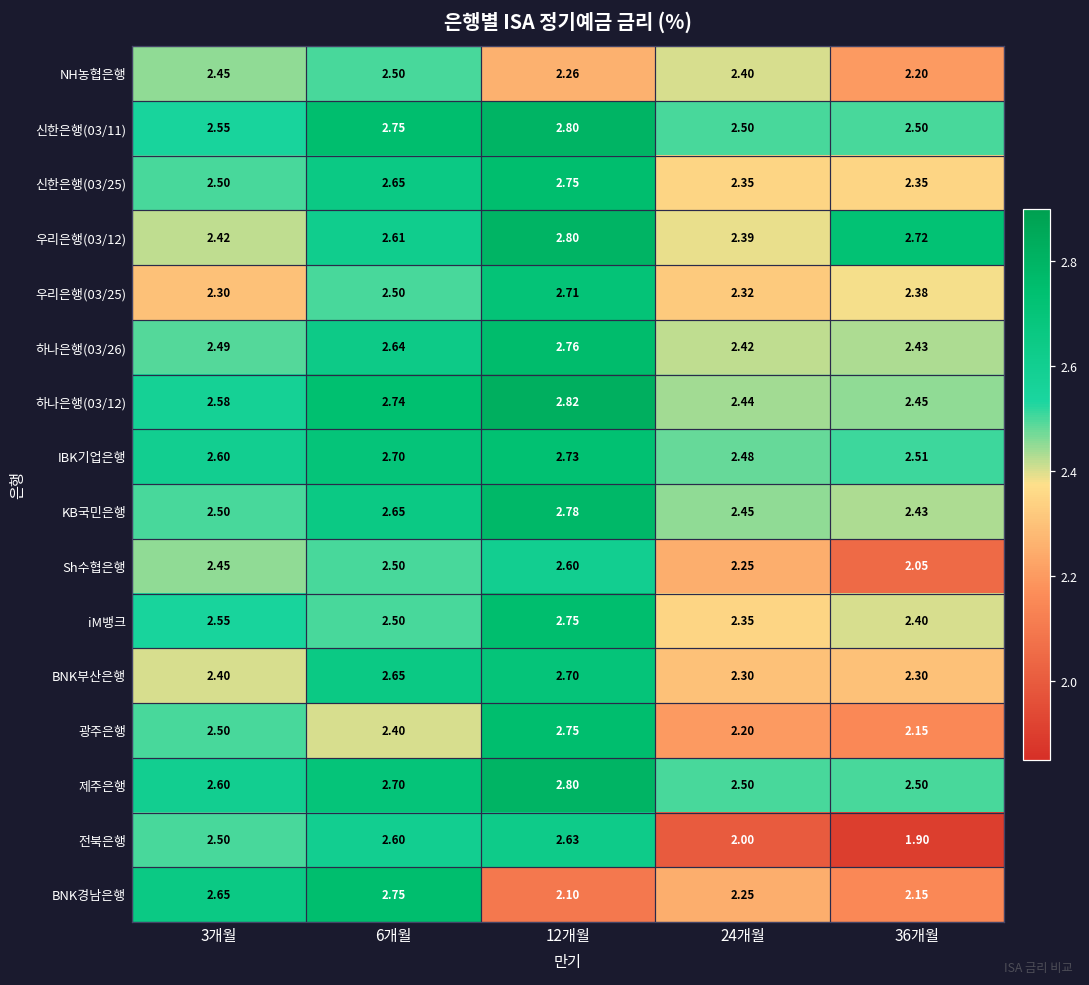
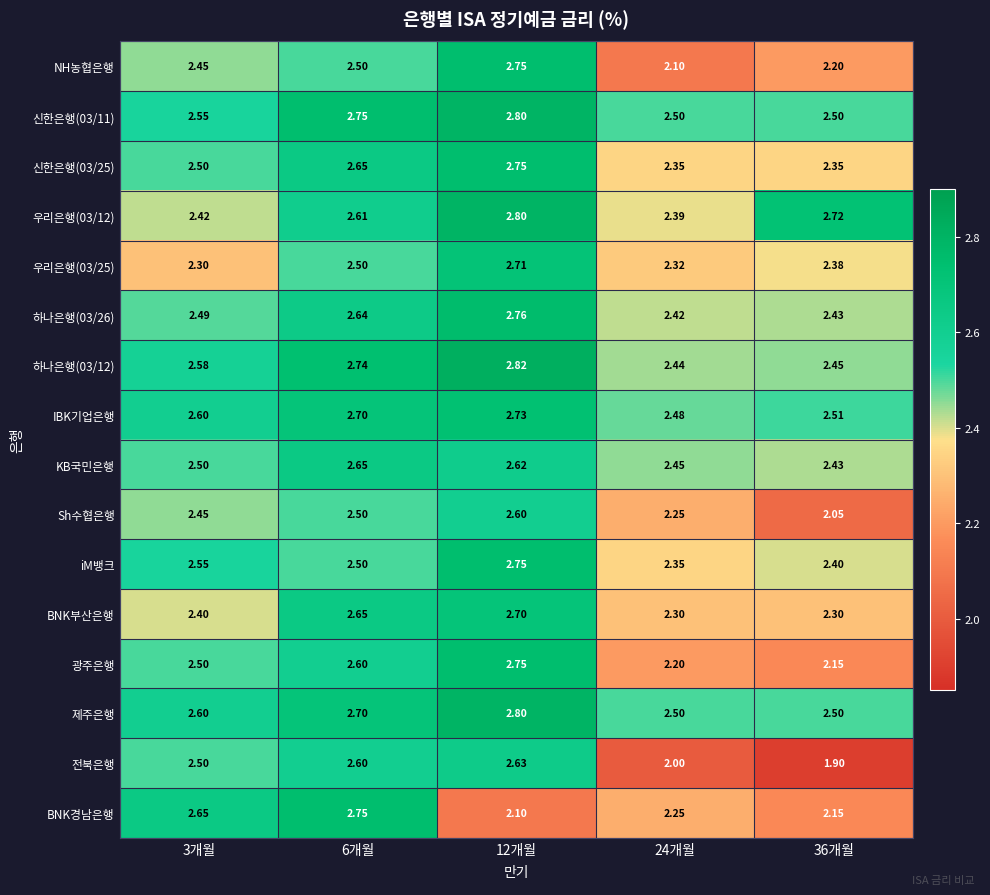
  {
    "NH농협은행": {
      "3개월": 2.45,
      "6개월": 2.50,
-     "12개월": 2.26,
-     "24개월": 2.40,
+     "12개월": 2.75,
+     "24개월": 2.10,
      "36개월": 2.20
    },
    "신한은행(03/11)": {
      "3개월": 2.55,
      "6개월": 2.75,
      "12개월": 2.80,
      "24개월": 2.50,
      "36개월": 2.50
    },
    "신한은행(03/25)": {
      "3개월": 2.50,
      "6개월": 2.65,
      "12개월": 2.75,
      "24개월": 2.35,
      "36개월": 2.35
    },
    "우리은행(03/12)": {
      "3개월": 2.42,
      "6개월": 2.61,
      "12개월": 2.80,
      "24개월": 2.39,
      "36개월": 2.72
    },
    "우리은행(03/25)": {
      "3개월": 2.30,
      "6개월": 2.50,
      "12개월": 2.71,
      "24개월": 2.32,
      "36개월": 2.38
    },
    "하나은행(03/26)": {
      "3개월": 2.49,
      "6개월": 2.64,
      "12개월": 2.76,
      "24개월": 2.42,
      "36개월": 2.43
    },
    "하나은행(03/12)": {
      "3개월": 2.58,
      "6개월": 2.74,
      "12개월": 2.82,
      "24개월": 2.44,
      "36개월": 2.45
    },
    "IBK기업은행": {
      "3개월": 2.60,
      "6개월": 2.70,
      "12개월": 2.73,
      "24개월": 2.48,
      "36개월": 2.51
    },
    "KB국민은행": {
      "3개월": 2.50,
      "6개월": 2.65,
-     "12개월": 2.78,
+     "12개월": 2.62,
      "24개월": 2.45,
      "36개월": 2.43
    },
    "Sh수협은행": {
      "3개월": 2.45,
      "6개월": 2.50,
      "12개월": 2.60,
      "24개월": 2.25,
      "36개월": 2.05
    },
    "iM뱅크": {
      "3개월": 2.55,
      "6개월": 2.50,
      "12개월": 2.75,
      "24개월": 2.35,
      "36개월": 2.40
    },
    "BNK부산은행": {
      "3개월": 2.40,
      "6개월": 2.65,
      "12개월": 2.70,
      "24개월": 2.30,
      "36개월": 2.30
    },
    "광주은행": {
      "3개월": 2.50,
-     "6개월": 2.40,
+     "6개월": 2.60,
      "12개월": 2.75,
      "24개월": 2.20,
      "36개월": 2.15
    },
    "제주은행": {
      "3개월": 2.60,
      "6개월": 2.70,
      "12개월": 2.80,
      "24개월": 2.50,
      "36개월": 2.50
    },
    "전북은행": {
      "3개월": 2.50,
      "6개월": 2.60,
      "12개월": 2.63,
      "24개월": 2.00,
      "36개월": 1.90
    },
    "BNK경남은행": {
      "3개월": 2.65,
      "6개월": 2.75,
      "12개월": 2.10,
      "24개월": 2.25,
      "36개월": 2.15
    }
  }
